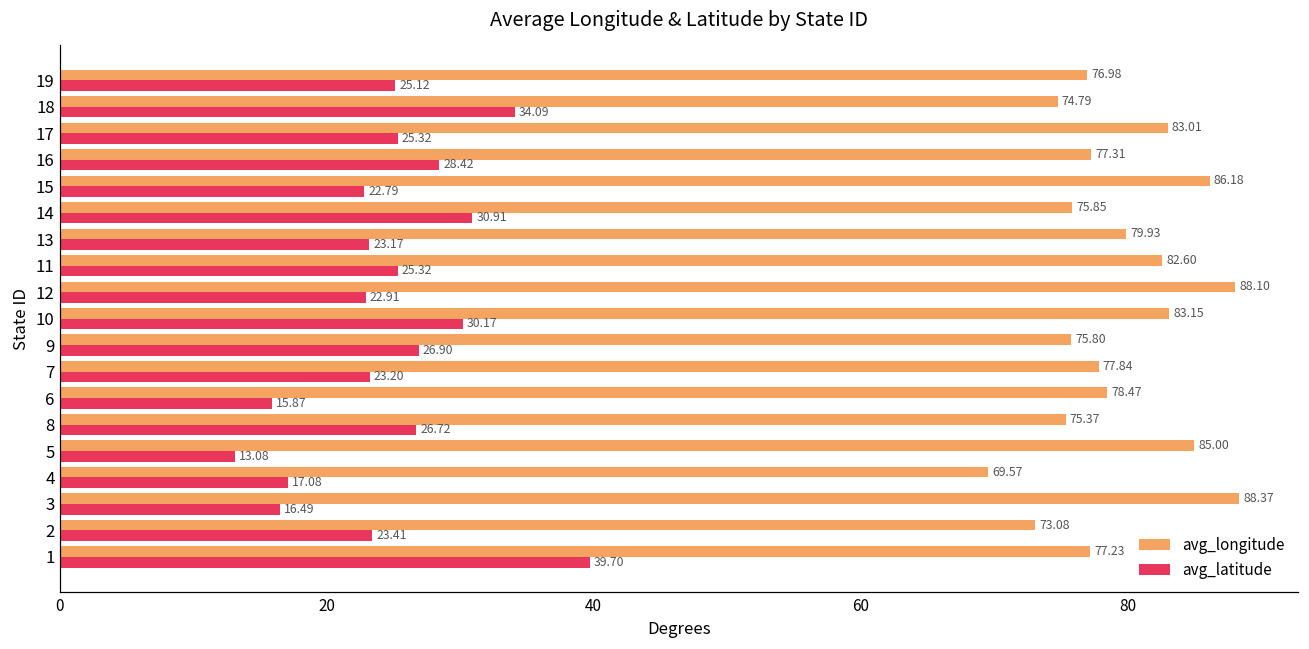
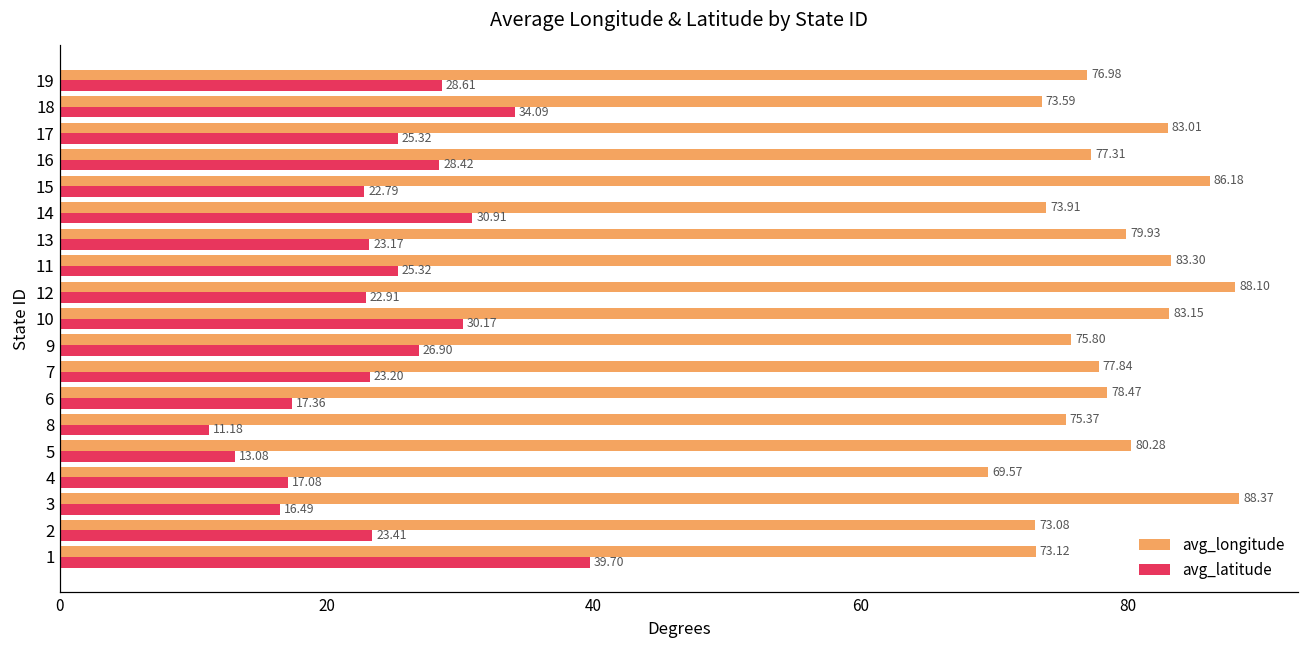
  {
    "avg_longitude": {
      "19": 76.98,
-     "18": 74.79,
+     "18": 73.59,
      "17": 83.01,
      "16": 77.31,
      "15": 86.18,
-     "14": 75.85,
+     "14": 73.91,
      "13": 79.93,
-     "11": 82.60,
+     "11": 83.30,
      "12": 88.10,
      "10": 83.15,
      "9": 75.80,
      "7": 77.84,
      "6": 78.47,
      "8": 75.37,
-     "5": 85.00,
+     "5": 80.28,
      "4": 69.57,
      "3": 88.37,
      "2": 73.08,
-     "1": 77.23
+     "1": 73.12
    },
    "avg_latitude": {
-     "19": 25.12,
+     "19": 28.61,
      "18": 34.09,
      "17": 25.32,
      "16": 28.42,
      "15": 22.79,
      "14": 30.91,
      "13": 23.17,
      "11": 25.32,
      "12": 22.91,
      "10": 30.17,
      "9": 26.90,
      "7": 23.20,
-     "6": 15.87,
-     "8": 26.72,
+     "6": 17.36,
+     "8": 11.18,
      "5": 13.08,
      "4": 17.08,
      "3": 16.49,
      "2": 23.41,
      "1": 39.70
    }
  }
